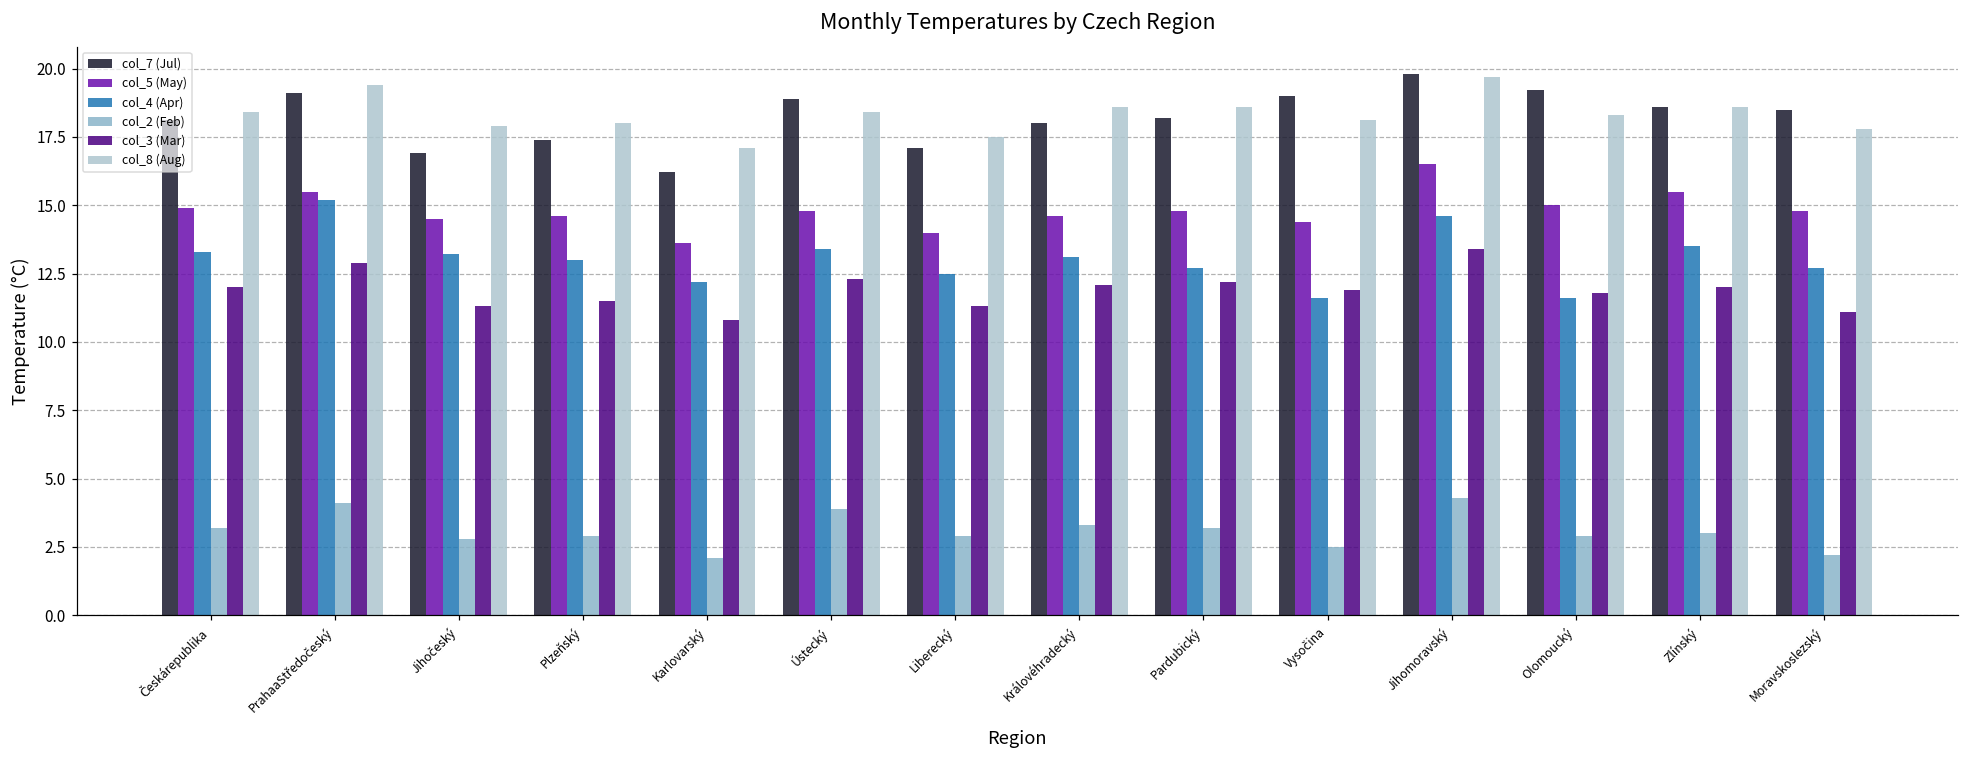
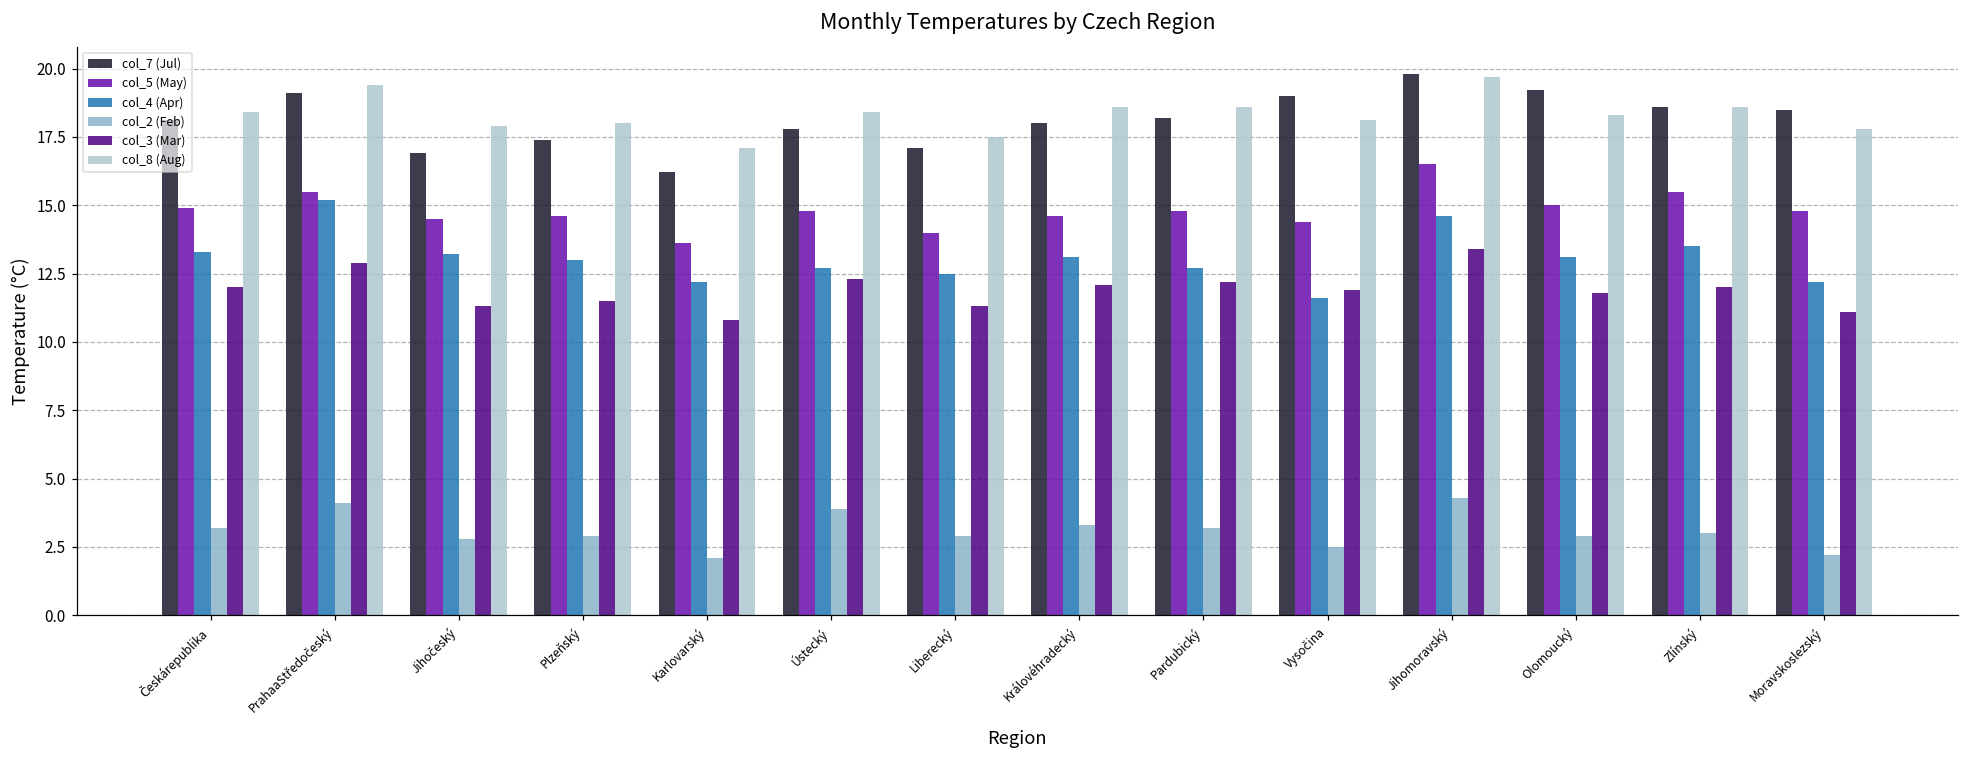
  {
    "col_7 (Jul)": {
      "PrahaaStředočeský": 19.1,
      "Jihočeský": 16.9,
      "Plzeňský": 17.4,
      "Karlovarský": 16.2,
-     "Ústecký": 18.9,
+     "Ústecký": 17.8,
      "Liberecký": 17.1,
      "Královéhradecký": 18.0,
      "Pardubický": 18.2,
      "Vysočina": 19.0,
      "Jihomoravský": 19.8,
      "Olomoucký": 19.2,
      "Zlínský": 18.6,
      "Moravskoslezský": 18.5
    },
    "col_4 (Apr)": {
      "Českárepublika": 13.3,
      "PrahaaStředočeský": 15.2,
      "Jihočeský": 13.2,
      "Plzeňský": 13.0,
      "Karlovarský": 12.2,
-     "Ústecký": 13.4,
+     "Ústecký": 12.7,
      "Liberecký": 12.5,
      "Královéhradecký": 13.1,
      "Pardubický": 12.7,
      "Vysočina": 11.6,
      "Jihomoravský": 14.6,
-     "Olomoucký": 11.6,
+     "Olomoucký": 13.1,
      "Zlínský": 13.5,
-     "Moravskoslezský": 12.7
+     "Moravskoslezský": 12.2
    }
  }
